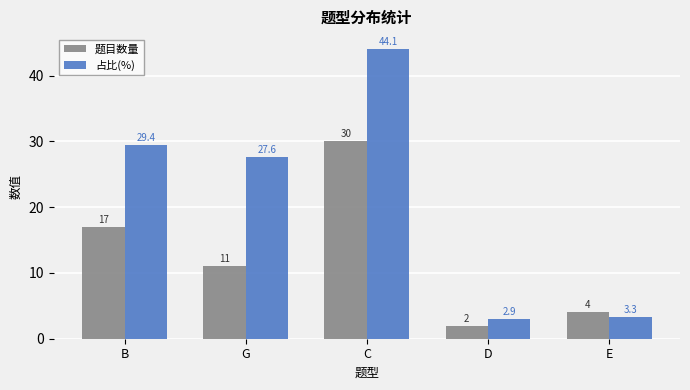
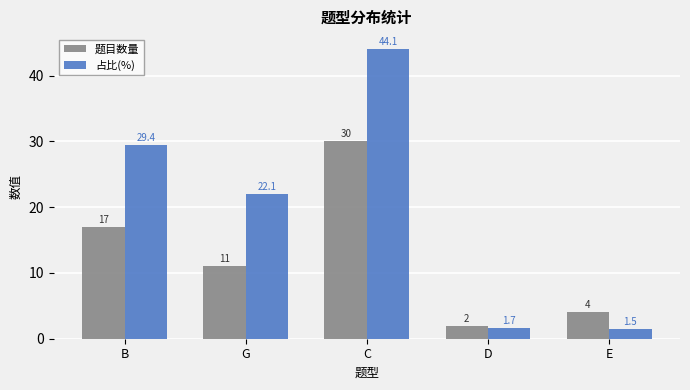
  {
    "题目数量": {
      "B": 17,
      "G": 11,
      "C": 30,
      "D": 2,
      "E": 4
    },
    "占比(%)": {
      "B": 29.4,
-     "G": 27.6,
+     "G": 22.1,
      "C": 44.1,
-     "D": 2.9,
-     "E": 3.3
+     "D": 1.7,
+     "E": 1.5
    }
  }
